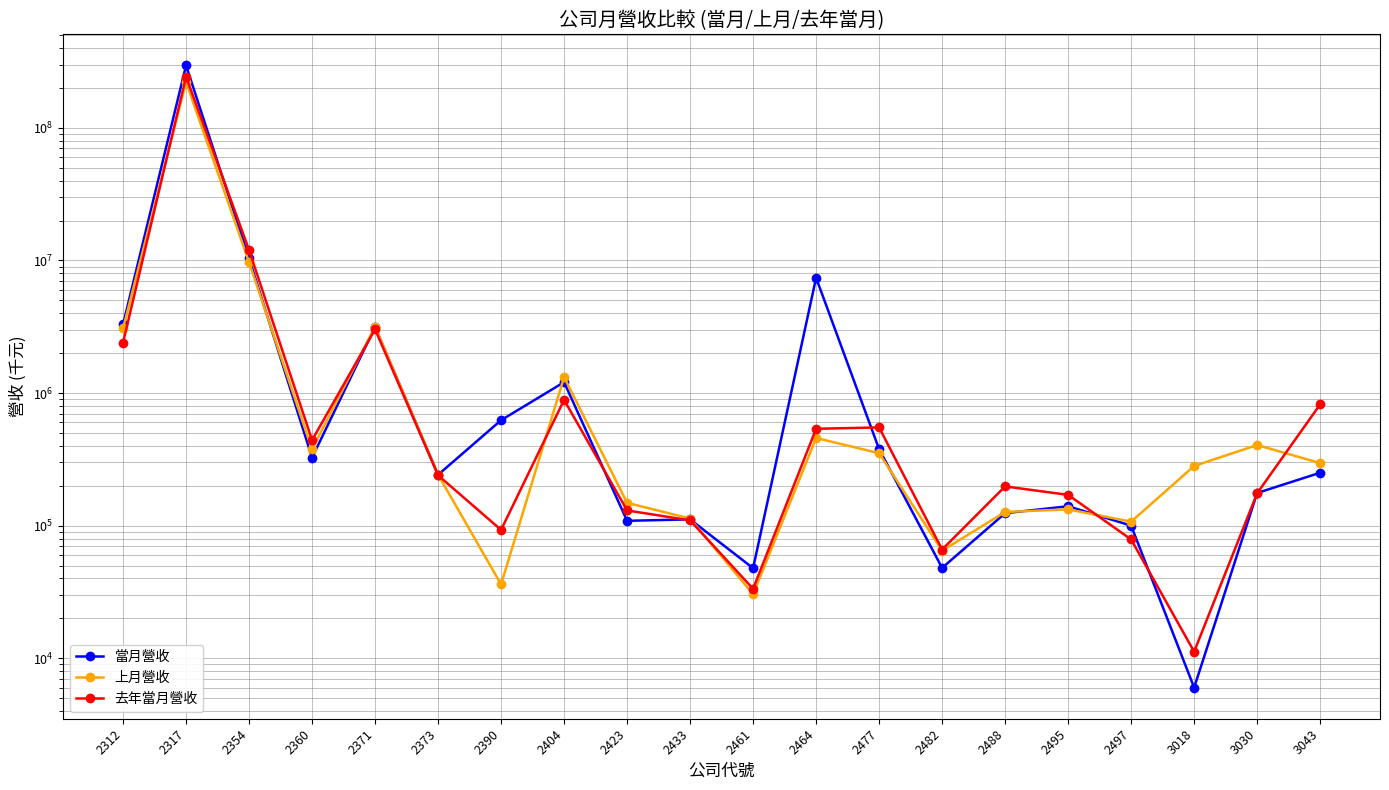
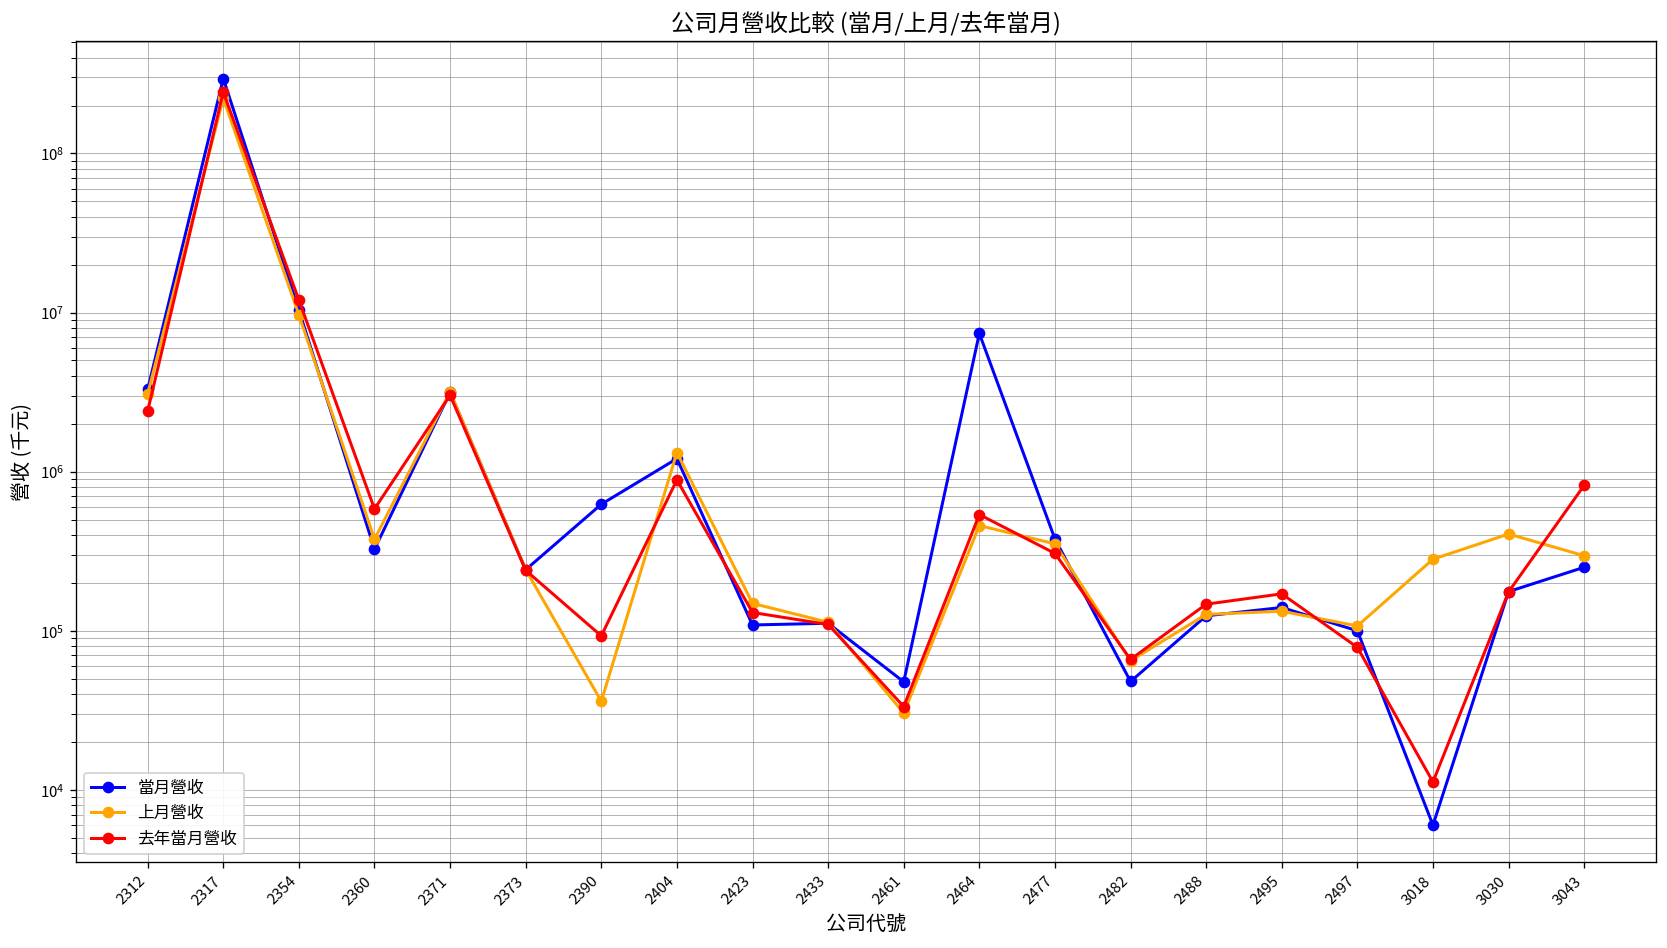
  {
    "當月營收": {
      "2312": 3300000,
      "2317": 300000000,
      "2354": 10000000,
      "2360": 330000,
      "2390": 600000,
      "2404": 1200000,
      "2423": 110000,
      "2461": 48000,
      "2464": 7000000,
      "2477": 380000,
      "2482": 48000,
      "2495": 140000,
      "2497": 100000,
      "3018": 6000,
      "3043": 250000
    },
    "上月營收": {
      "2312": 3100000,
      "2317": 220000000,
      "2354": 10000000,
      "2360": 380000,
      "2390": 36000,
      "2404": 1300000,
      "2423": 150000,
      "2461": 30000,
      "2464": 460000,
      "2477": 350000,
      "2495": 130000,
      "2497": 110000,
      "3018": 280000,
      "3030": 410000,
      "3043": 300000
    },
    "去年當月營收": {
      "2312": 2400000,
      "2317": 240000000,
      "2354": 12000000,
-     "2360": 440000,
+     "2360": 600000,
      "2390": 90000,
      "2404": 900000,
      "2423": 130000,
      "2461": 33000,
      "2464": 540000,
-     "2477": 550000,
-     "2488": 200000,
+     "2477": 310000,
+     "2488": 150000,
      "2495": 170000,
      "2497": 80000,
      "3018": 11000,
      "3043": 800000
    }
  }
